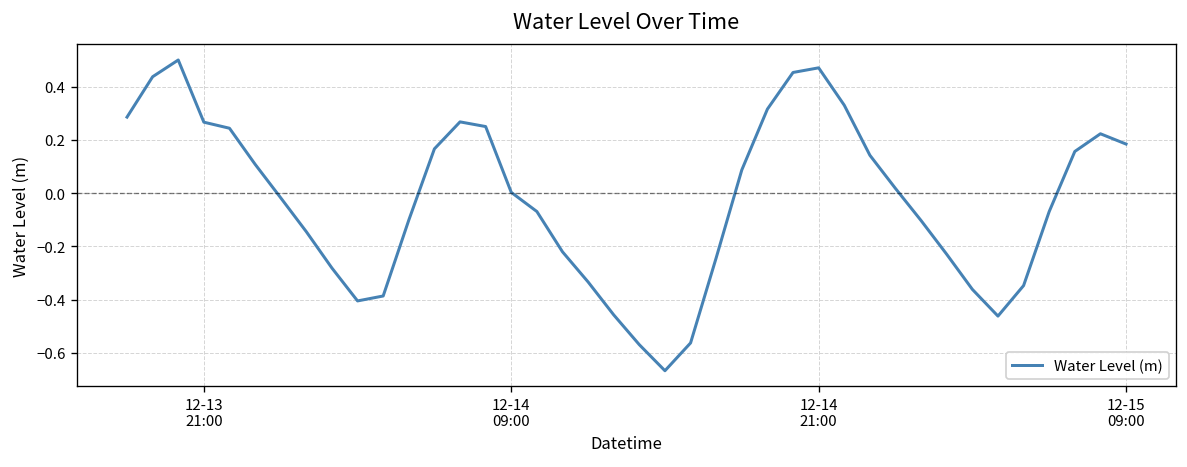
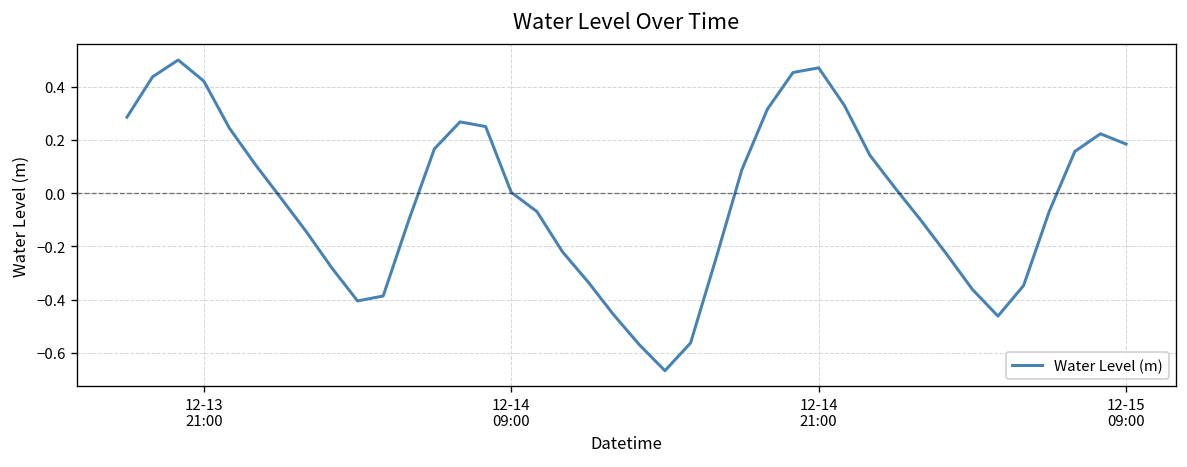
  {
-   "12-13 21:00": 0.27,
+   "12-13 21:00": 0.42,
    "12-14 09:00": 0.00,
    "12-14 21:00": 0.47,
    "12-15 09:00": 0.18
  }
